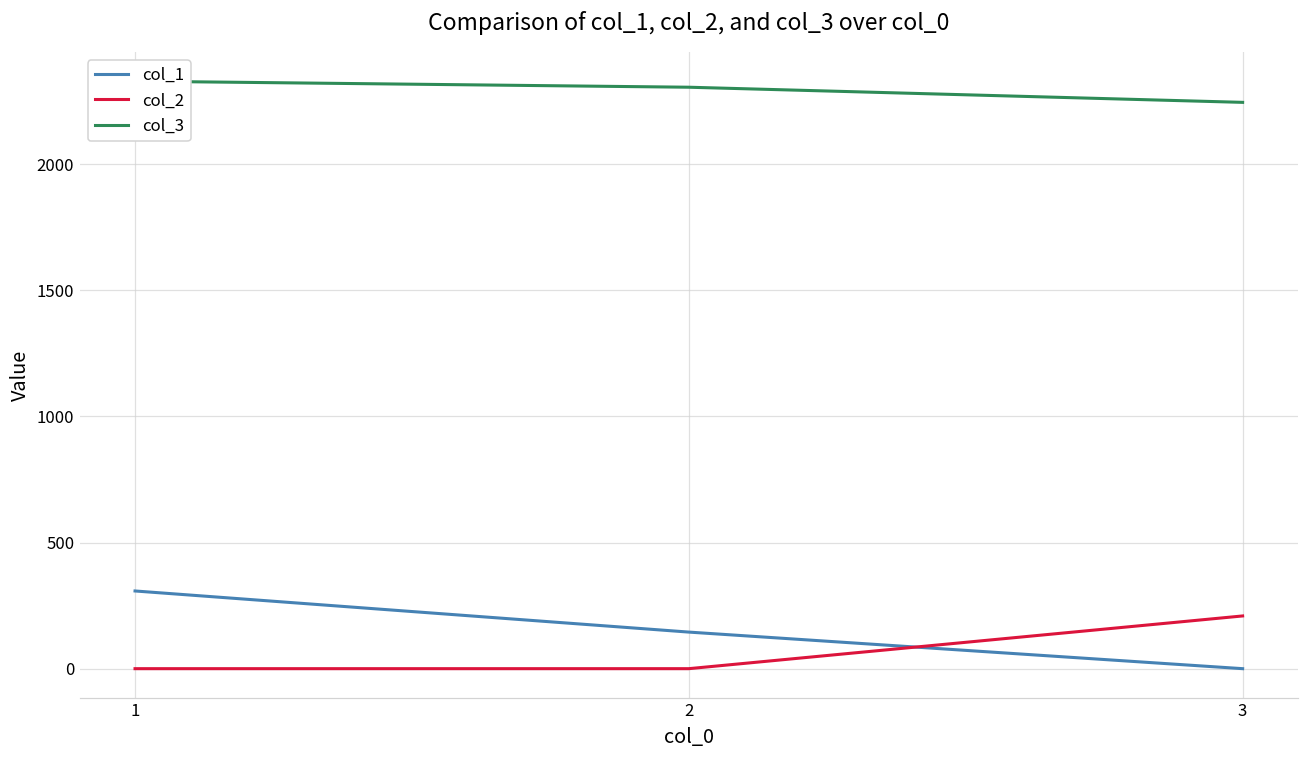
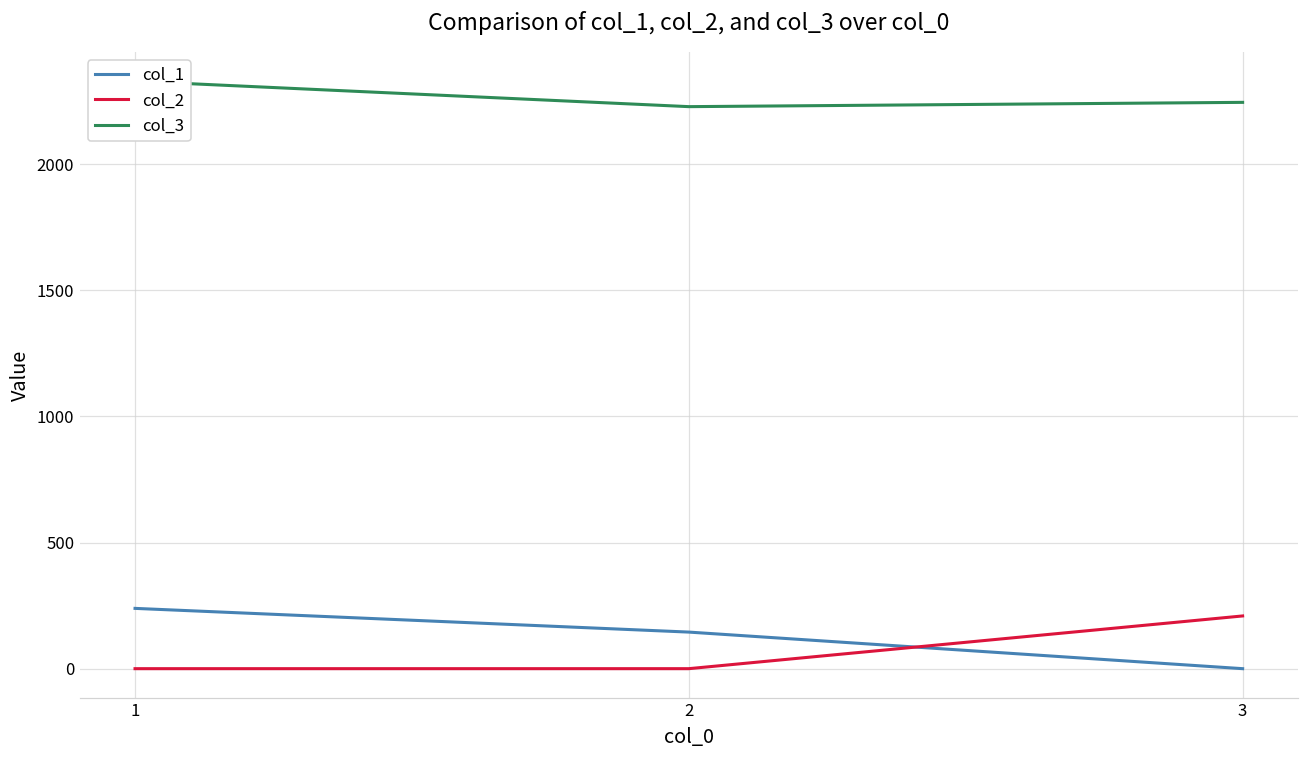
  {
    "col_1": {
-     "1": 310,
+     "1": 240,
      "2": 150,
      "3": 0
    },
    "col_2": {
      "1": 0,
      "2": 0,
      "3": 210
    },
    "col_3": {
-     "2": 2310,
+     "2": 2230,
      "3": 2250
    }
  }
